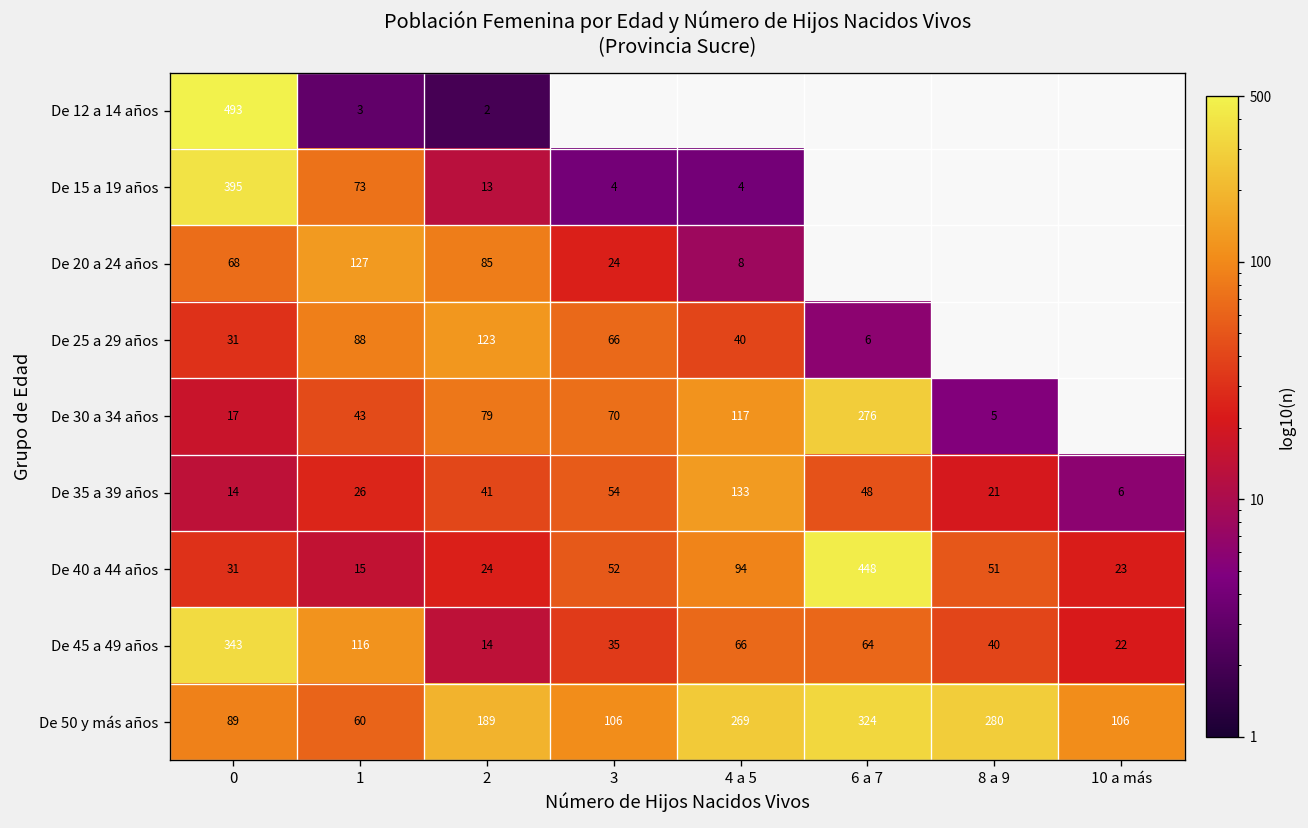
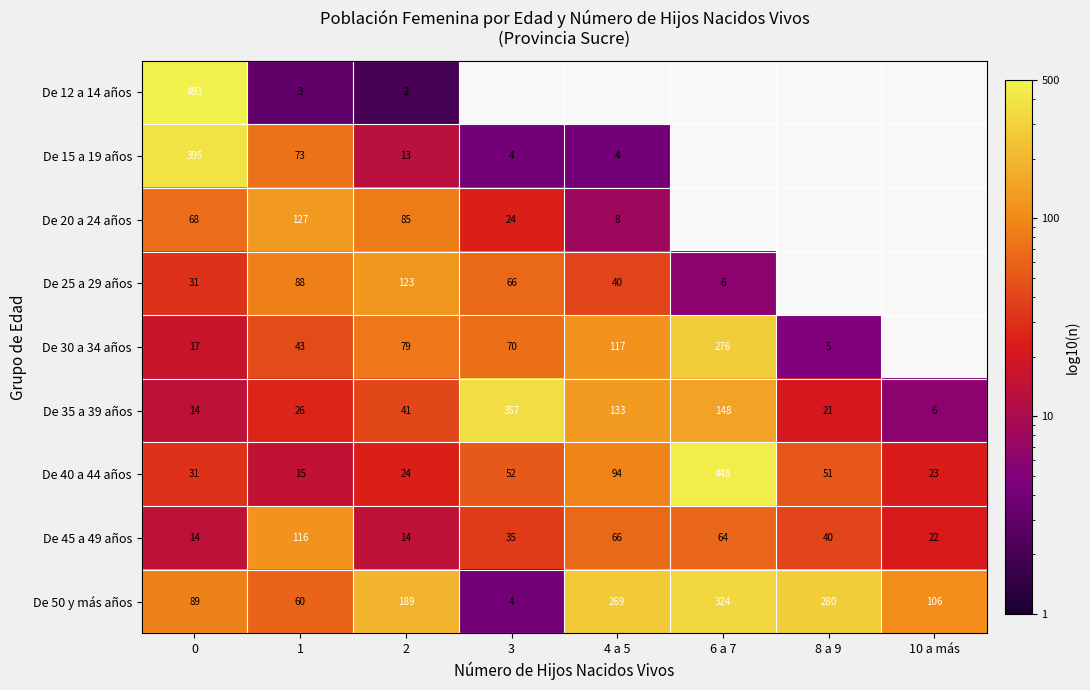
  {
    "De 12 a 14 años": {
      "0": 493,
      "1": 3,
      "2": 2
    },
    "De 15 a 19 años": {
      "0": 395,
      "1": 73,
      "2": 13,
      "3": 4,
      "4 a 5": 4
    },
    "De 20 a 24 años": {
      "0": 68,
      "1": 127,
      "2": 85,
      "3": 24,
      "4 a 5": 8
    },
    "De 25 a 29 años": {
      "0": 31,
      "1": 88,
      "2": 123,
      "3": 66,
      "4 a 5": 40,
      "6 a 7": 6
    },
    "De 30 a 34 años": {
      "0": 17,
      "1": 43,
      "2": 79,
      "3": 70,
      "4 a 5": 117,
      "6 a 7": 276,
      "8 a 9": 5
    },
    "De 35 a 39 años": {
      "0": 14,
      "1": 26,
      "2": 41,
-     "3": 54,
+     "3": 357,
      "4 a 5": 133,
-     "6 a 7": 48,
+     "6 a 7": 148,
      "8 a 9": 21,
      "10 a más": 6
    },
    "De 40 a 44 años": {
      "0": 31,
      "1": 15,
      "2": 24,
      "3": 52,
      "4 a 5": 94,
      "6 a 7": 448,
      "8 a 9": 51,
      "10 a más": 23
    },
    "De 45 a 49 años": {
-     "0": 343,
+     "0": 14,
      "1": 116,
      "2": 14,
      "3": 35,
      "4 a 5": 66,
      "6 a 7": 64,
      "8 a 9": 40,
      "10 a más": 22
    },
    "De 50 y más años": {
      "0": 89,
      "1": 60,
      "2": 189,
-     "3": 106,
+     "3": 4,
      "4 a 5": 269,
      "6 a 7": 324,
      "8 a 9": 280,
      "10 a más": 106
    }
  }
